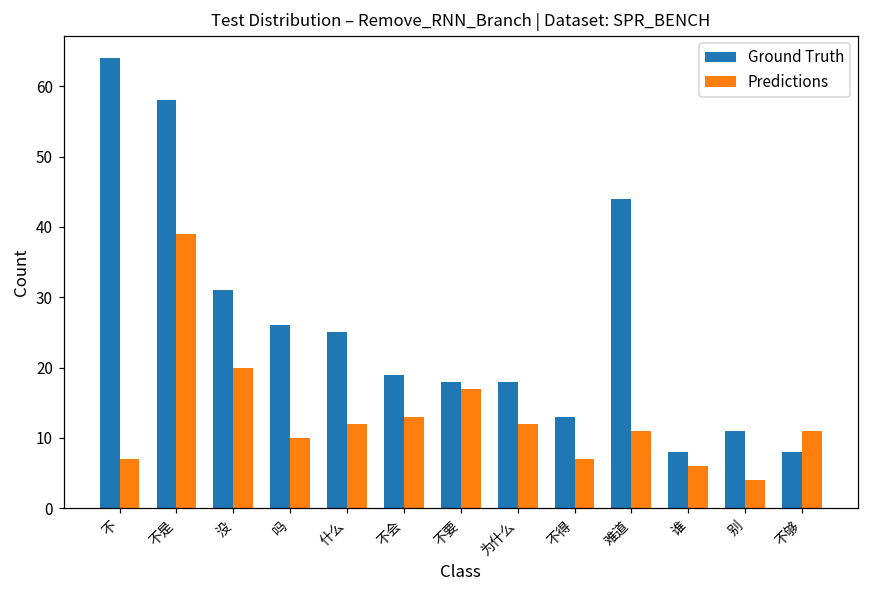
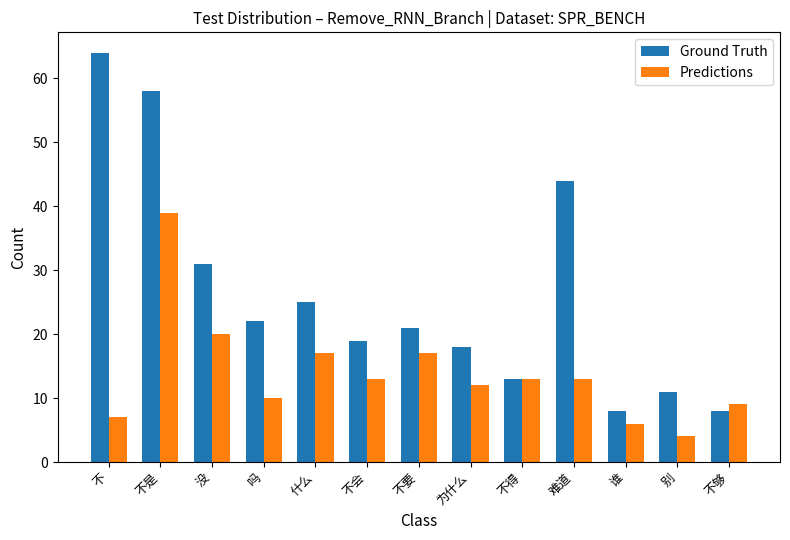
  {
    "Ground Truth": {
      "不": 64,
      "不是": 58,
      "没": 31,
-     "吗": 26,
+     "吗": 22,
      "什么": 25,
      "不会": 19,
-     "不要": 18,
+     "不要": 21,
      "为什么": 18,
      "不得": 13,
      "难道": 44,
      "谁": 8,
      "别": 11,
      "不够": 8
    },
    "Predictions": {
      "不": 7,
      "不是": 39,
      "没": 20,
      "吗": 10,
-     "什么": 12,
+     "什么": 17,
      "不会": 13,
      "不要": 17,
      "为什么": 12,
-     "不得": 7,
-     "难道": 11,
+     "不得": 13,
+     "难道": 13,
      "谁": 6,
      "别": 4,
-     "不够": 11
+     "不够": 9
    }
  }
